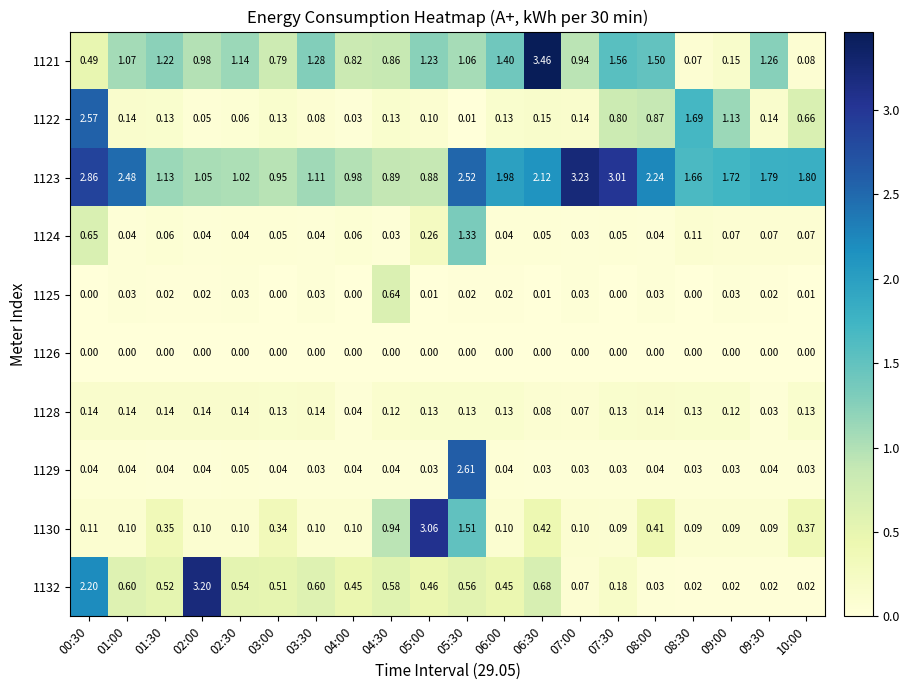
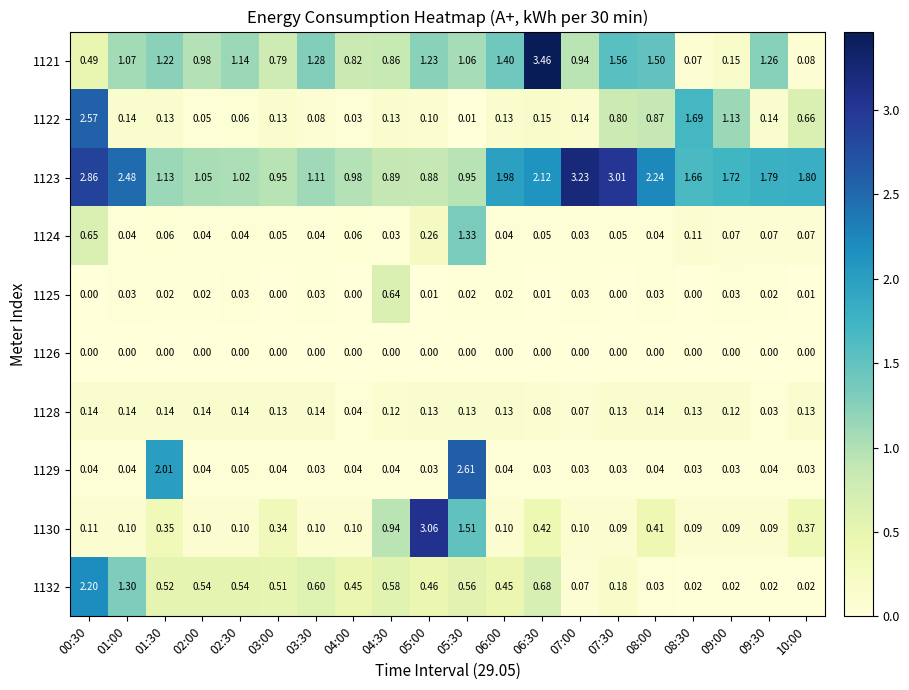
  {
    "1121": {
      "00:30": 0.49,
      "01:00": 1.07,
      "01:30": 1.22,
      "02:00": 0.98,
      "02:30": 1.14,
      "03:00": 0.79,
      "03:30": 1.28,
      "04:00": 0.82,
      "04:30": 0.86,
      "05:00": 1.23,
      "05:30": 1.06,
      "06:00": 1.40,
      "06:30": 3.46,
      "07:00": 0.94,
      "07:30": 1.56,
      "08:00": 1.50,
      "08:30": 0.07,
      "09:00": 0.15,
      "09:30": 1.26,
      "10:00": 0.08
    },
    "1122": {
      "00:30": 2.57,
      "01:00": 0.14,
      "01:30": 0.13,
      "02:00": 0.05,
      "02:30": 0.06,
      "03:00": 0.13,
      "03:30": 0.08,
      "04:00": 0.03,
      "04:30": 0.13,
      "05:00": 0.10,
      "05:30": 0.01,
      "06:00": 0.13,
      "06:30": 0.15,
      "07:00": 0.14,
      "07:30": 0.80,
      "08:00": 0.87,
      "08:30": 1.69,
      "09:00": 1.13,
      "09:30": 0.14,
      "10:00": 0.66
    },
    "1123": {
      "00:30": 2.86,
      "01:00": 2.48,
      "01:30": 1.13,
      "02:00": 1.05,
      "02:30": 1.02,
      "03:00": 0.95,
      "03:30": 1.11,
      "04:00": 0.98,
      "04:30": 0.89,
      "05:00": 0.88,
-     "05:30": 2.52,
+     "05:30": 0.95,
      "06:00": 1.98,
      "06:30": 2.12,
      "07:00": 3.23,
      "07:30": 3.01,
      "08:00": 2.24,
      "08:30": 1.66,
      "09:00": 1.72,
      "09:30": 1.79,
      "10:00": 1.80
    },
    "1124": {
      "00:30": 0.65,
      "01:00": 0.04,
      "01:30": 0.06,
      "02:00": 0.04,
      "02:30": 0.04,
      "03:00": 0.05,
      "03:30": 0.04,
      "04:00": 0.06,
      "04:30": 0.03,
      "05:00": 0.26,
      "05:30": 1.33,
      "06:00": 0.04,
      "06:30": 0.05,
      "07:00": 0.03,
      "07:30": 0.05,
      "08:00": 0.04,
      "08:30": 0.11,
      "09:00": 0.07,
      "09:30": 0.07,
      "10:00": 0.07
    },
    "1125": {
      "00:30": 0.00,
      "01:00": 0.03,
      "01:30": 0.02,
      "02:00": 0.02,
      "02:30": 0.03,
      "03:00": 0.00,
      "03:30": 0.03,
      "04:00": 0.00,
      "04:30": 0.64,
      "05:00": 0.01,
      "05:30": 0.02,
      "06:00": 0.02,
      "06:30": 0.01,
      "07:00": 0.03,
      "07:30": 0.00,
      "08:00": 0.03,
      "08:30": 0.00,
      "09:00": 0.03,
      "09:30": 0.02,
      "10:00": 0.01
    },
    "1126": {
      "00:30": 0.00,
      "01:00": 0.00,
      "01:30": 0.00,
      "02:00": 0.00,
      "02:30": 0.00,
      "03:00": 0.00,
      "03:30": 0.00,
      "04:00": 0.00,
      "04:30": 0.00,
      "05:00": 0.00,
      "05:30": 0.00,
      "06:00": 0.00,
      "06:30": 0.00,
      "07:00": 0.00,
      "07:30": 0.00,
      "08:00": 0.00,
      "08:30": 0.00,
      "09:00": 0.00,
      "09:30": 0.00,
      "10:00": 0.00
    },
    "1128": {
      "00:30": 0.14,
      "01:00": 0.14,
      "01:30": 0.14,
      "02:00": 0.14,
      "02:30": 0.14,
      "03:00": 0.13,
      "03:30": 0.14,
      "04:00": 0.04,
      "04:30": 0.12,
      "05:00": 0.13,
      "05:30": 0.13,
      "06:00": 0.13,
      "06:30": 0.08,
      "07:00": 0.07,
      "07:30": 0.13,
      "08:00": 0.14,
      "08:30": 0.13,
      "09:00": 0.12,
      "09:30": 0.03,
      "10:00": 0.13
    },
    "1129": {
      "00:30": 0.04,
      "01:00": 0.04,
-     "01:30": 0.04,
+     "01:30": 2.01,
      "02:00": 0.04,
      "02:30": 0.05,
      "03:00": 0.04,
      "03:30": 0.03,
      "04:00": 0.04,
      "04:30": 0.04,
      "05:00": 0.03,
      "05:30": 2.61,
      "06:00": 0.04,
      "06:30": 0.03,
      "07:00": 0.03,
      "07:30": 0.03,
      "08:00": 0.04,
      "08:30": 0.03,
      "09:00": 0.03,
      "09:30": 0.04,
      "10:00": 0.03
    },
    "1130": {
      "00:30": 0.11,
      "01:00": 0.10,
      "01:30": 0.35,
      "02:00": 0.10,
      "02:30": 0.10,
      "03:00": 0.34,
      "03:30": 0.10,
      "04:00": 0.10,
      "04:30": 0.94,
      "05:00": 3.06,
      "05:30": 1.51,
      "06:00": 0.10,
      "06:30": 0.42,
      "07:00": 0.10,
      "07:30": 0.09,
      "08:00": 0.41,
      "08:30": 0.09,
      "09:00": 0.09,
      "09:30": 0.09,
      "10:00": 0.37
    },
    "1132": {
      "00:30": 2.20,
-     "01:00": 0.60,
+     "01:00": 1.30,
      "01:30": 0.52,
-     "02:00": 3.20,
+     "02:00": 0.54,
      "02:30": 0.54,
      "03:00": 0.51,
      "03:30": 0.60,
      "04:00": 0.45,
      "04:30": 0.58,
      "05:00": 0.46,
      "05:30": 0.56,
      "06:00": 0.45,
      "06:30": 0.68,
      "07:00": 0.07,
      "07:30": 0.18,
      "08:00": 0.03,
      "08:30": 0.02,
      "09:00": 0.02,
      "09:30": 0.02,
      "10:00": 0.02
    }
  }
